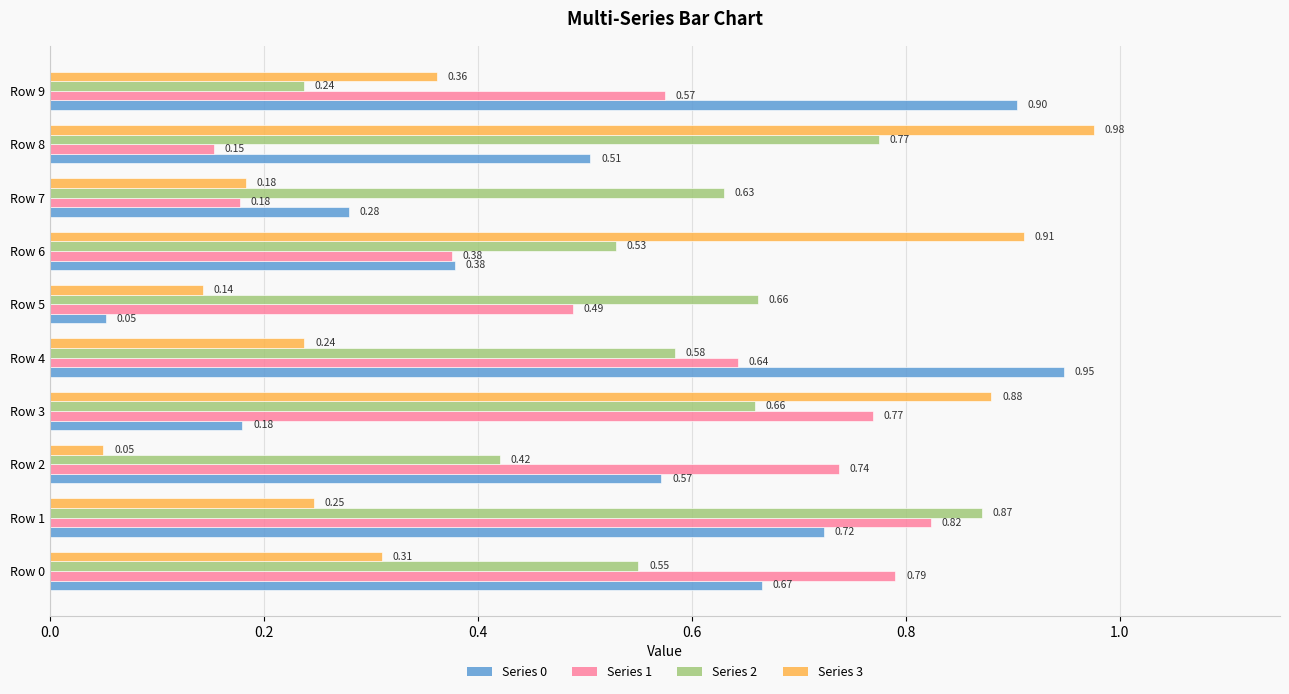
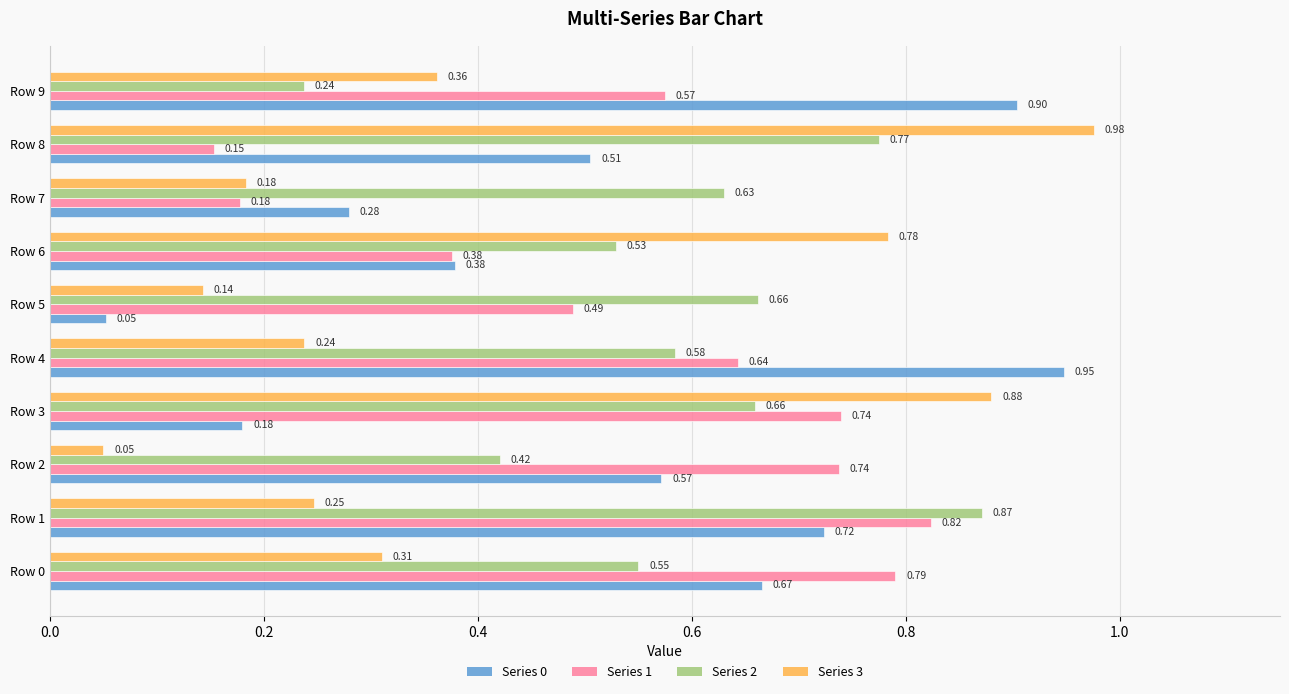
  {
    "Series 0": {
      "Row 9": 0.90,
      "Row 8": 0.51,
      "Row 7": 0.28,
      "Row 6": 0.38,
      "Row 5": 0.05,
      "Row 4": 0.95,
      "Row 3": 0.18,
      "Row 2": 0.57,
      "Row 1": 0.72,
      "Row 0": 0.67
    },
    "Series 1": {
      "Row 9": 0.57,
      "Row 8": 0.15,
      "Row 7": 0.18,
      "Row 5": 0.49,
      "Row 4": 0.64,
-     "Row 3": 0.77,
+     "Row 3": 0.74,
      "Row 2": 0.74,
      "Row 1": 0.82,
      "Row 0": 0.79
    },
    "Series 2": {
      "Row 9": 0.24,
      "Row 8": 0.77,
      "Row 7": 0.63,
      "Row 6": 0.53,
      "Row 5": 0.66,
      "Row 4": 0.58,
      "Row 3": 0.66,
      "Row 2": 0.42,
      "Row 1": 0.87,
      "Row 0": 0.55
    },
    "Series 3": {
      "Row 9": 0.36,
      "Row 8": 0.98,
      "Row 7": 0.18,
-     "Row 6": 0.91,
+     "Row 6": 0.78,
      "Row 5": 0.14,
      "Row 4": 0.24,
      "Row 3": 0.88,
      "Row 2": 0.05,
      "Row 1": 0.25,
      "Row 0": 0.31
    }
  }
